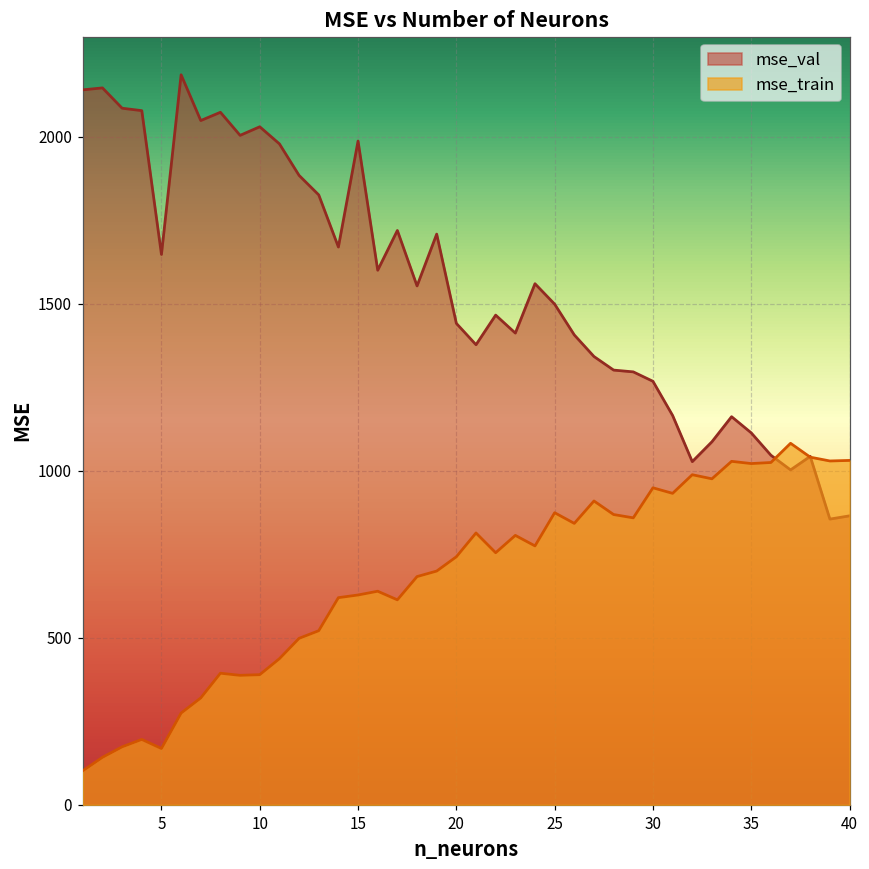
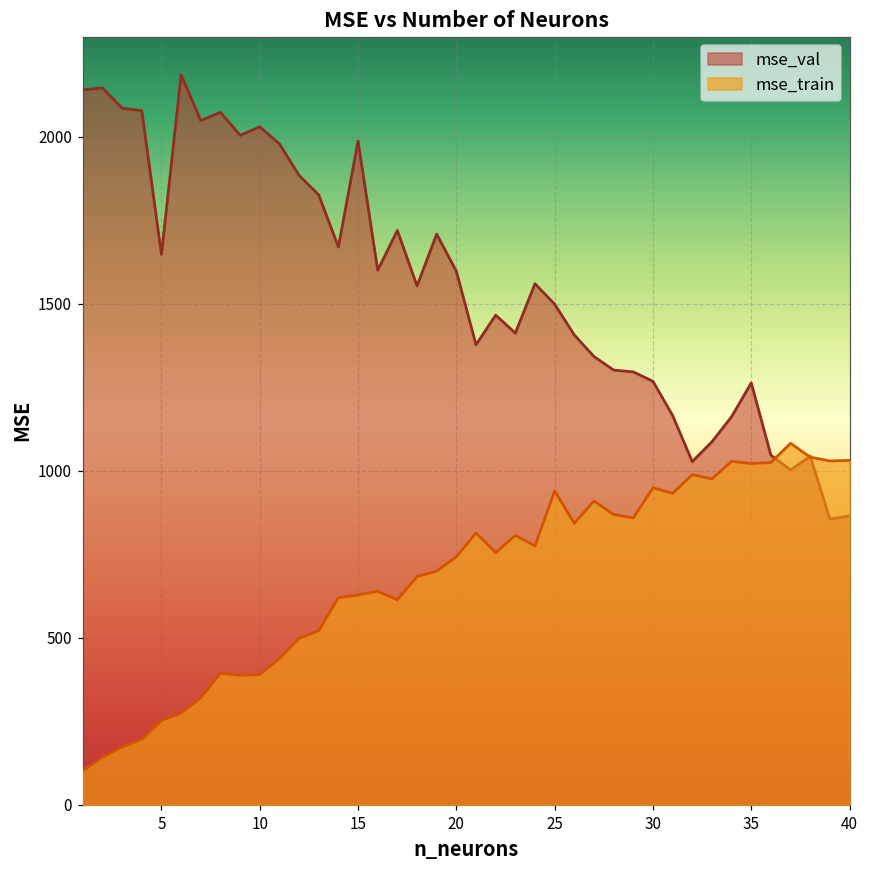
  {
    "mse_val": {
      "5": 1650,
      "10": 2030,
      "15": 1990,
-     "20": 1440,
+     "20": 1600,
      "25": 1500,
      "30": 1270,
-     "35": 1110,
+     "35": 1260,
      "40": 870
    },
    "mse_train": {
-     "5": 170,
+     "5": 250,
      "10": 390,
      "15": 630,
      "20": 740,
-     "25": 870,
+     "25": 940,
      "30": 950,
      "35": 1020,
      "40": 1030
    }
  }
